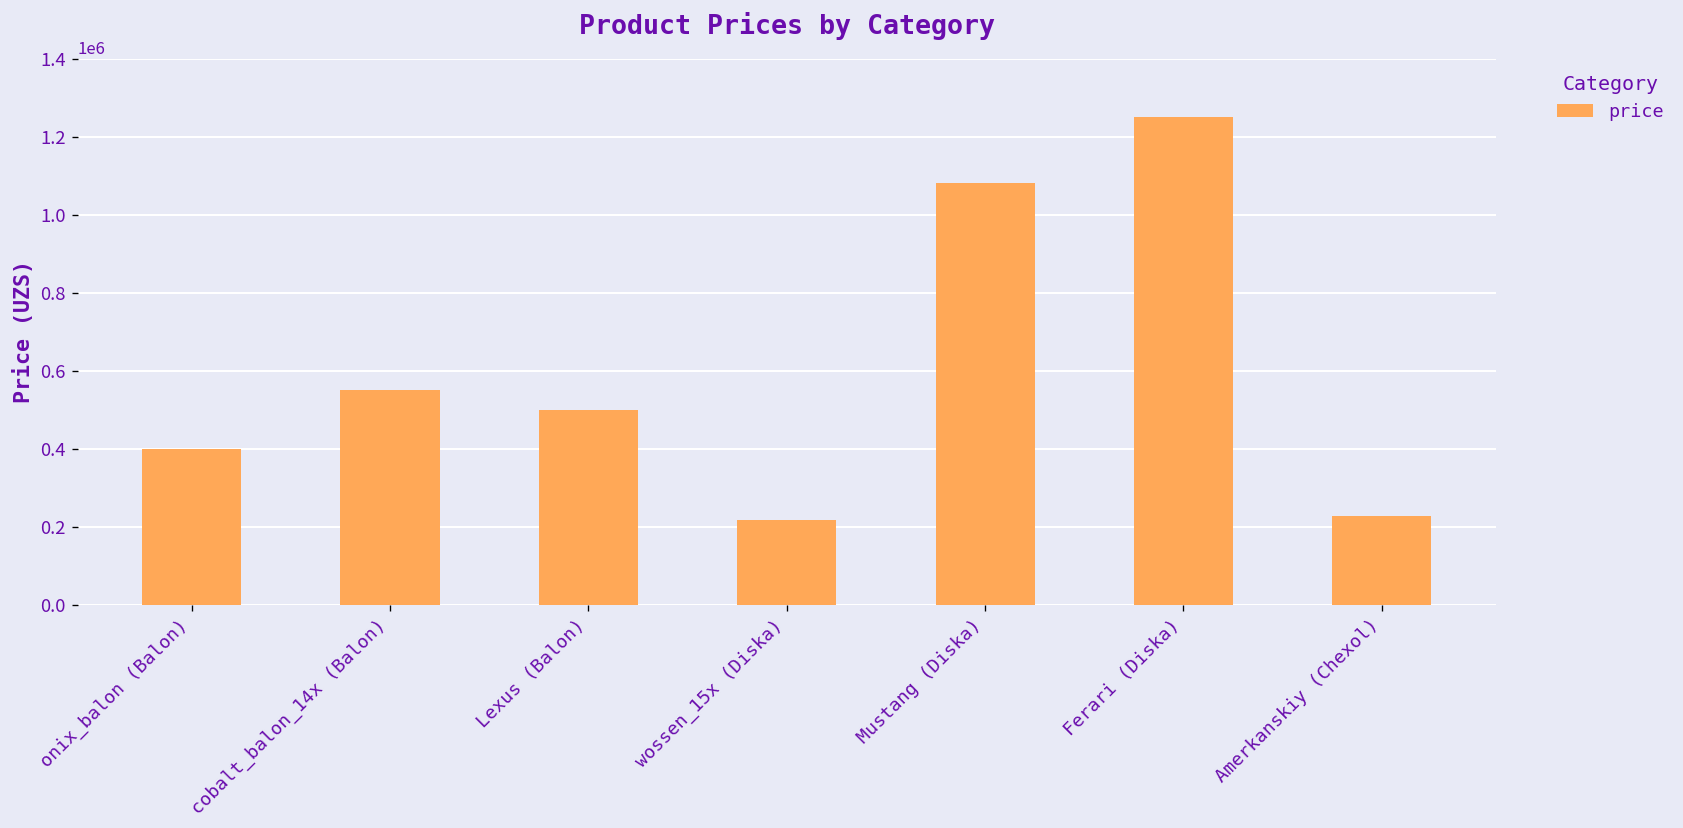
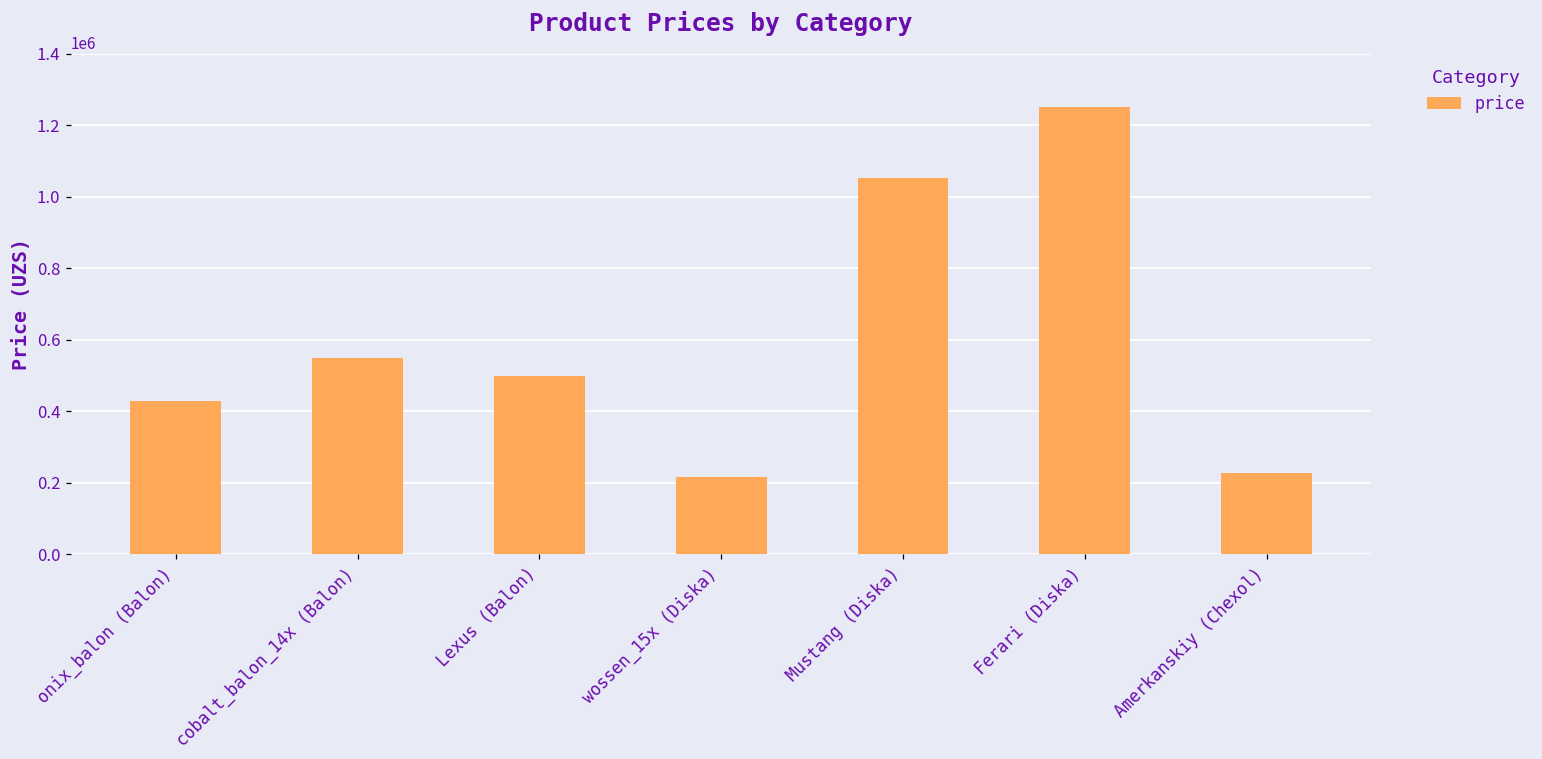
  {
-   "onix_balon (Balon)": 400000,
+   "onix_balon (Balon)": 430000,
    "cobalt_balon_14x (Balon)": 550000,
    "Lexus (Balon)": 500000,
    "wossen_15x (Diska)": 220000,
-   "Mustang (Diska)": 1080000,
+   "Mustang (Diska)": 1050000,
    "Ferari (Diska)": 1250000,
    "Amerkanskiy (Chexol)": 230000
  }
